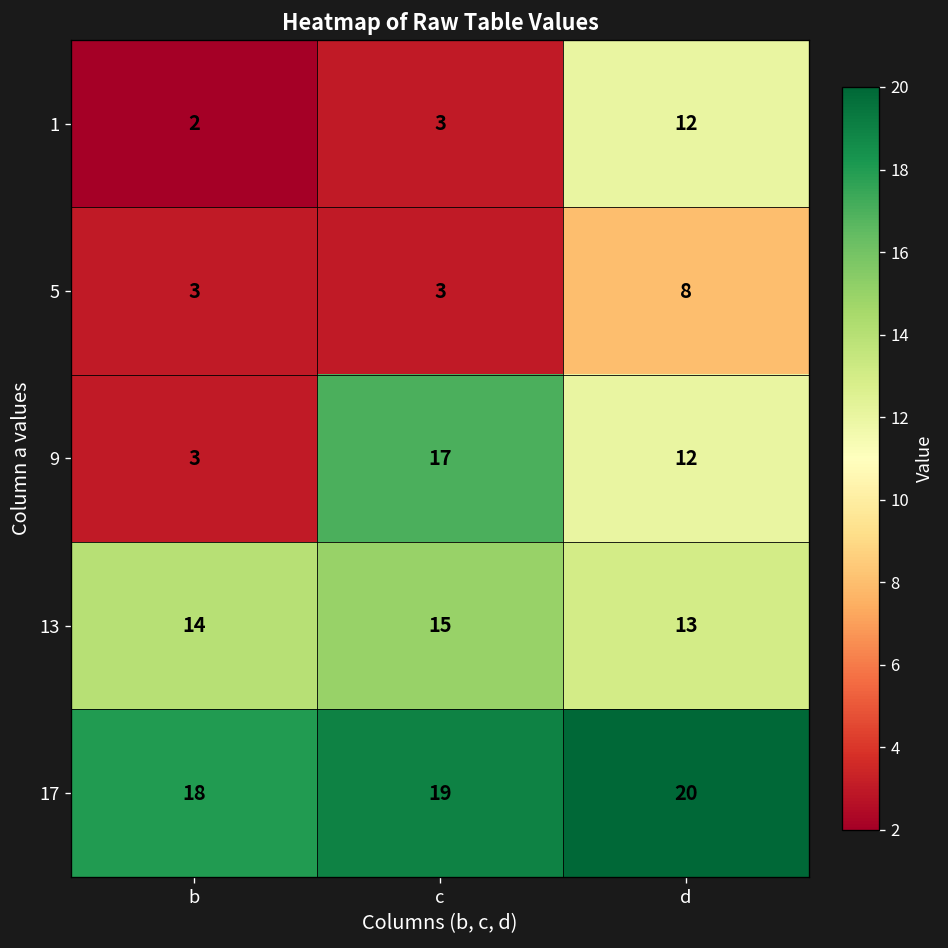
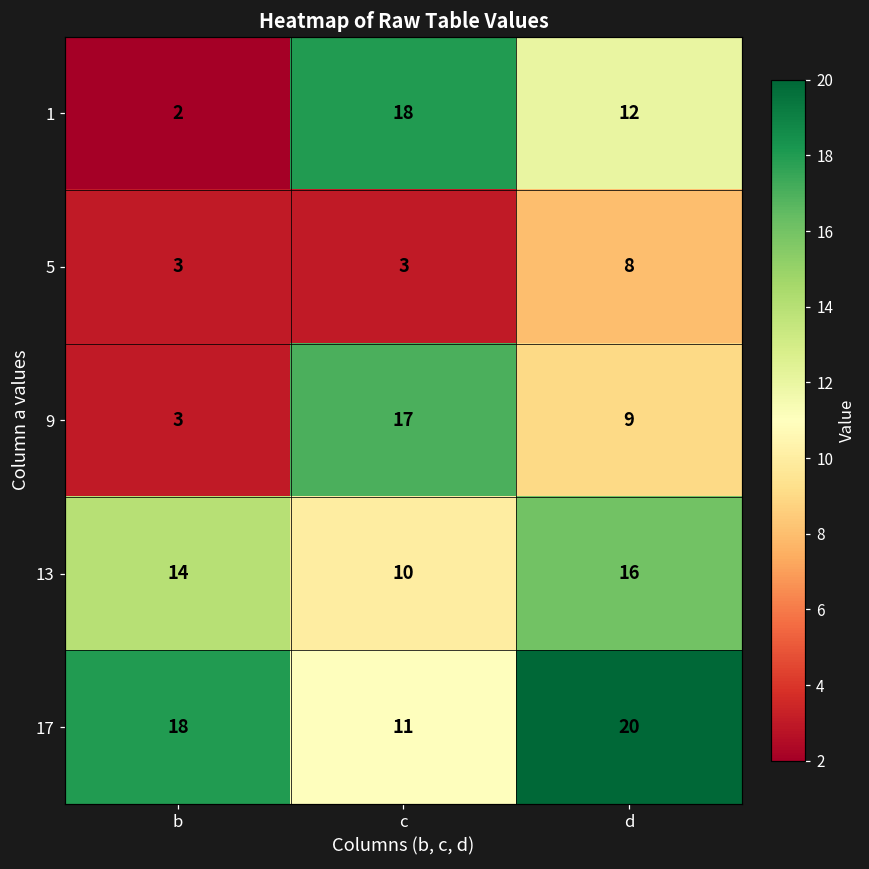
  {
    "1": {
      "b": 2,
-     "c": 3,
+     "c": 18,
      "d": 12
    },
    "5": {
      "b": 3,
      "c": 3,
      "d": 8
    },
    "9": {
      "b": 3,
      "c": 17,
-     "d": 12
+     "d": 9
    },
    "13": {
      "b": 14,
-     "c": 15,
-     "d": 13
+     "c": 10,
+     "d": 16
    },
    "17": {
      "b": 18,
-     "c": 19,
+     "c": 11,
      "d": 20
    }
  }
